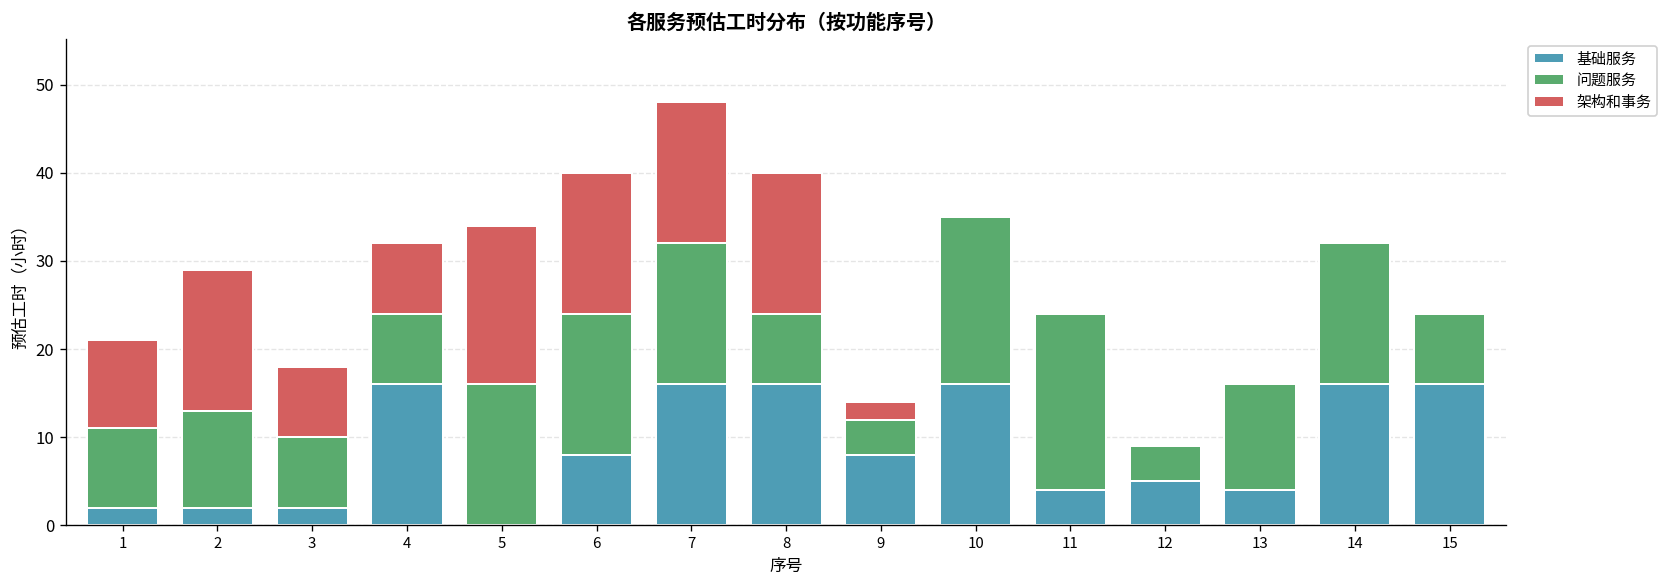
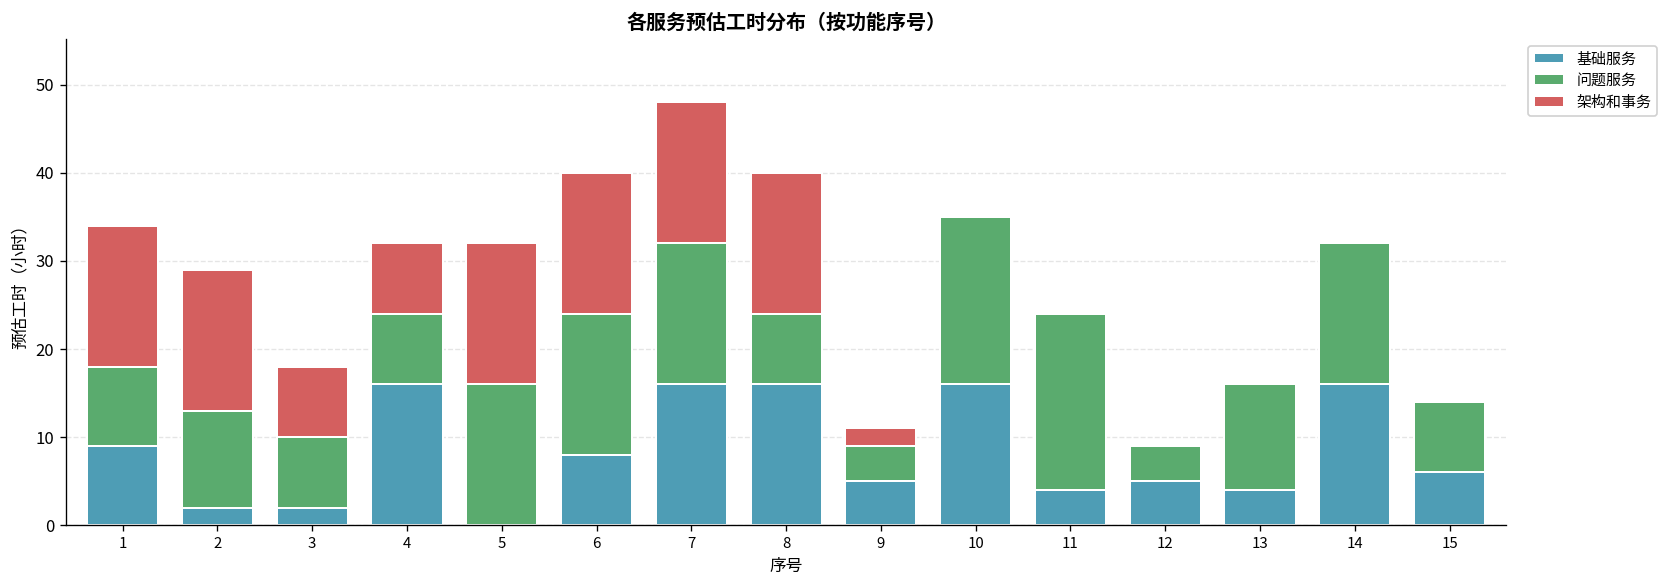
  {
    "基础服务": {
-     "1": 2,
+     "1": 9,
      "2": 2,
      "3": 2,
      "4": 16,
      "5": 0,
      "6": 8,
      "7": 16,
      "8": 16,
-     "9": 8,
+     "9": 5,
      "10": 16,
      "11": 4,
      "12": 5,
      "13": 4,
      "14": 16,
-     "15": 16
+     "15": 6
    },
    "问题服务": {
      "1": 9,
      "2": 11,
      "3": 8,
      "4": 8,
      "5": 16,
      "6": 16,
      "7": 16,
      "8": 8,
      "9": 4,
      "10": 19,
      "11": 20,
      "12": 4,
      "13": 12,
      "14": 16,
      "15": 8
    },
    "架构和事务": {
-     "1": 10,
+     "1": 16,
      "2": 16,
      "3": 8,
      "4": 8,
-     "5": 18,
+     "5": 16,
      "6": 16,
      "7": 16,
      "8": 16,
      "9": 2,
      "10": 0,
      "11": 0,
      "12": 0,
      "13": 0,
      "14": 0,
      "15": 0
    }
  }
